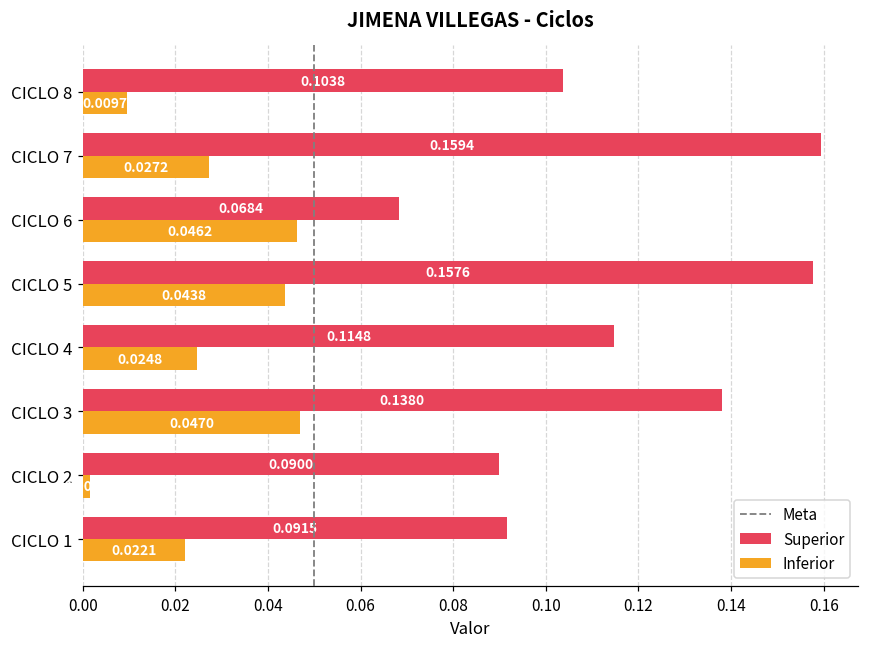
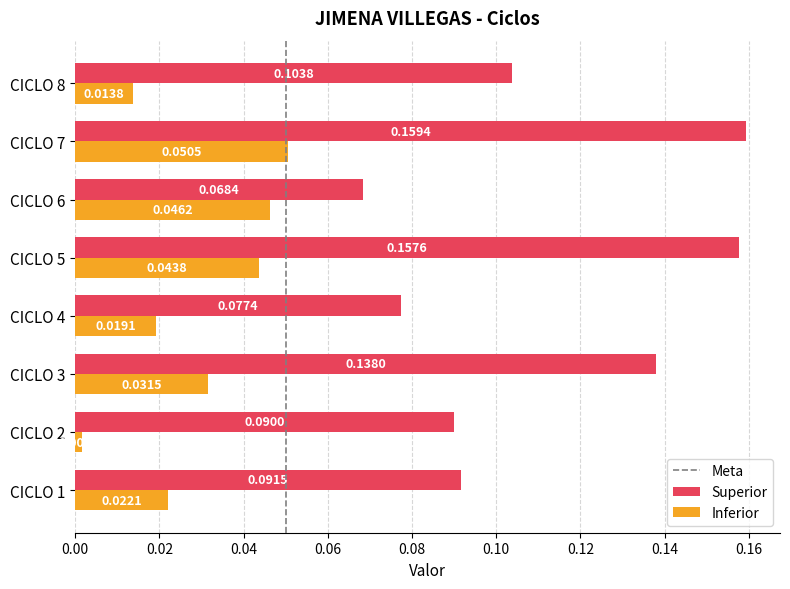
  {
    "Superior": {
      "CICLO 8": 0.1038,
      "CICLO 7": 0.1594,
      "CICLO 6": 0.0684,
      "CICLO 5": 0.1576,
-     "CICLO 4": 0.1148,
+     "CICLO 4": 0.0774,
      "CICLO 3": 0.1380,
      "CICLO 2": 0.0900,
      "CICLO 1": 0.0915
    },
    "Inferior": {
-     "CICLO 8": 0.0097,
-     "CICLO 7": 0.0272,
+     "CICLO 8": 0.0138,
+     "CICLO 7": 0.0505,
      "CICLO 6": 0.0462,
      "CICLO 5": 0.0438,
-     "CICLO 4": 0.0248,
-     "CICLO 3": 0.0470,
+     "CICLO 4": 0.0191,
+     "CICLO 3": 0.0315,
      "CICLO 1": 0.0221
    }
  }
